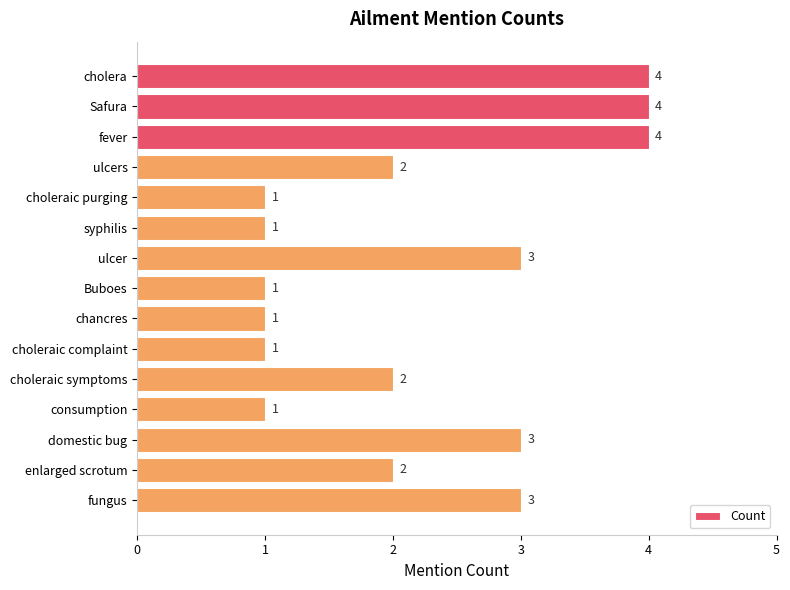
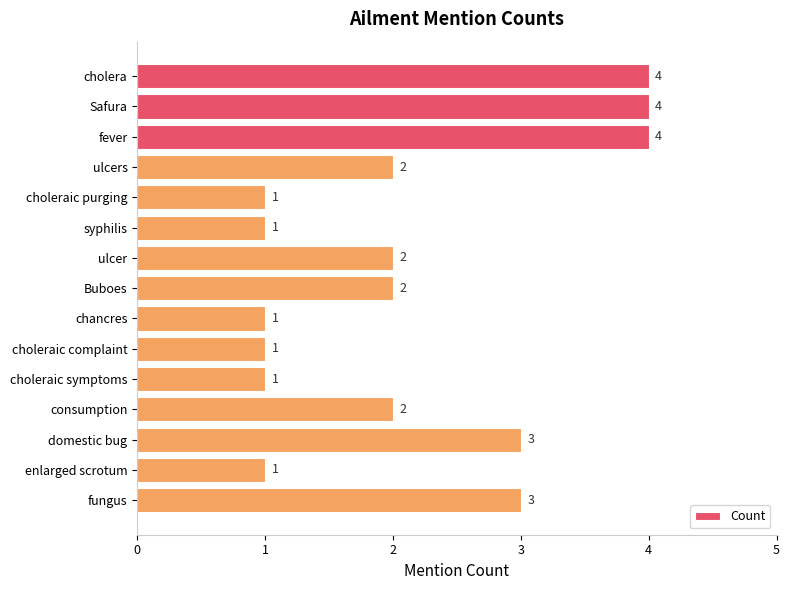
  {
    "cholera": 4,
    "Safura": 4,
    "fever": 4,
    "ulcers": 2,
    "choleraic purging": 1,
    "syphilis": 1,
-   "ulcer": 3,
-   "Buboes": 1,
+   "ulcer": 2,
+   "Buboes": 2,
    "chancres": 1,
    "choleraic complaint": 1,
-   "choleraic symptoms": 2,
-   "consumption": 1,
+   "choleraic symptoms": 1,
+   "consumption": 2,
    "domestic bug": 3,
-   "enlarged scrotum": 2,
+   "enlarged scrotum": 1,
    "fungus": 3
  }
